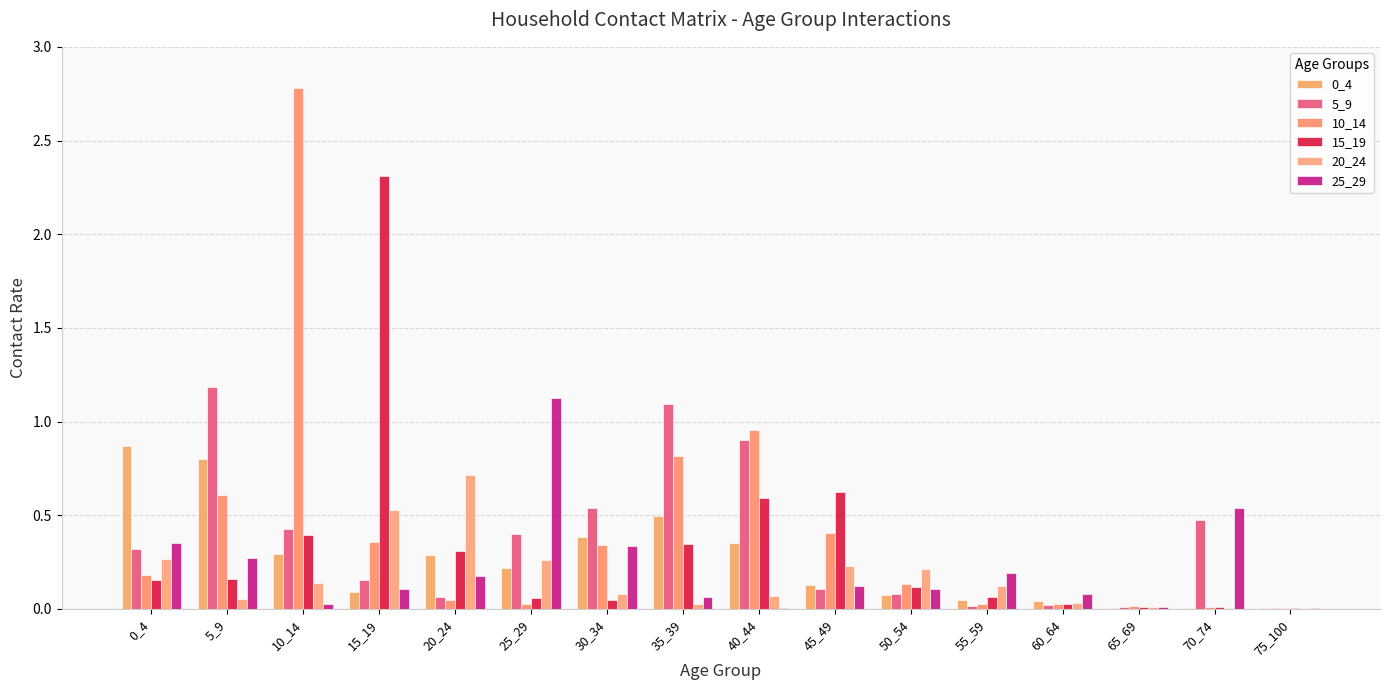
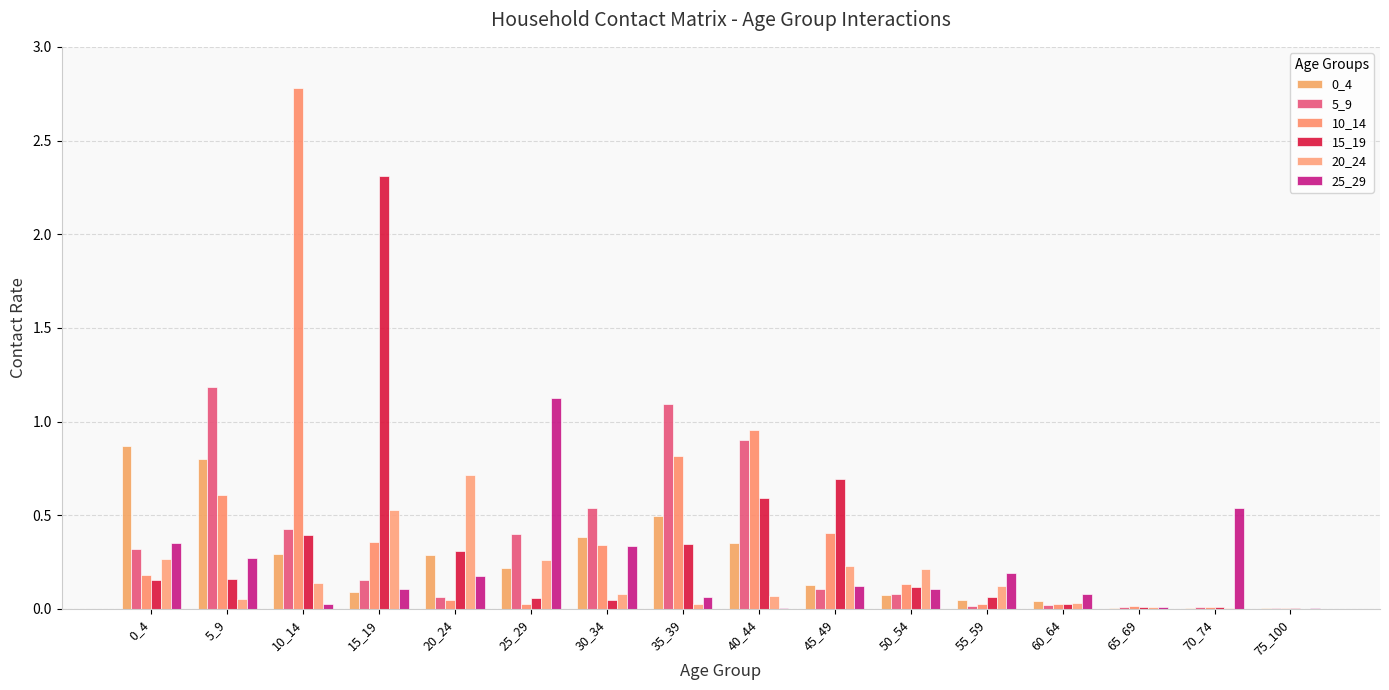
  {
    "5_9": {
      "0_4": 0.32,
      "5_9": 1.19,
      "10_14": 0.42,
      "15_19": 0.16,
      "20_24": 0.06,
      "25_29": 0.40,
      "30_34": 0.54,
      "35_39": 1.09,
      "40_44": 0.90,
      "45_49": 0.11,
      "50_54": 0.08,
      "55_59": 0.01,
      "60_64": 0.02,
-     "70_74": 0.48
+     "70_74": 0.01
    },
    "15_19": {
      "0_4": 0.16,
      "5_9": 0.16,
      "10_14": 0.39,
      "15_19": 2.31,
      "20_24": 0.31,
      "25_29": 0.06,
      "30_34": 0.05,
      "35_39": 0.35,
      "40_44": 0.59,
-     "45_49": 0.62,
+     "45_49": 0.69,
      "50_54": 0.12,
      "55_59": 0.06,
      "60_64": 0.03
    },
    "25_29": {
      "0_4": 0.35,
      "5_9": 0.27,
      "10_14": 0.02,
      "15_19": 0.10,
      "20_24": 0.18,
      "25_29": 1.13,
      "30_34": 0.34,
      "35_39": 0.06,
      "45_49": 0.12,
      "50_54": 0.11,
      "55_59": 0.19,
      "60_64": 0.08,
      "70_74": 0.54
    }
  }
